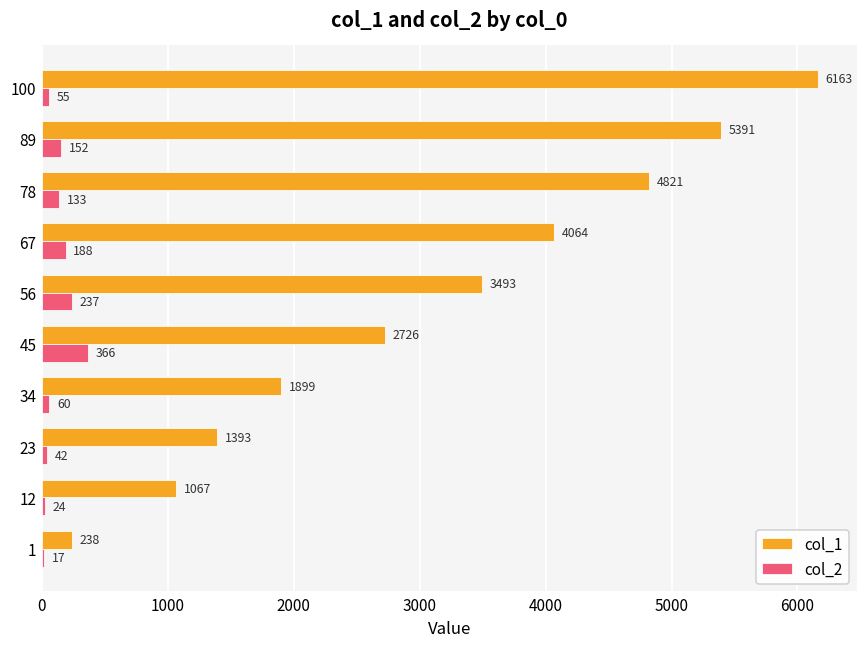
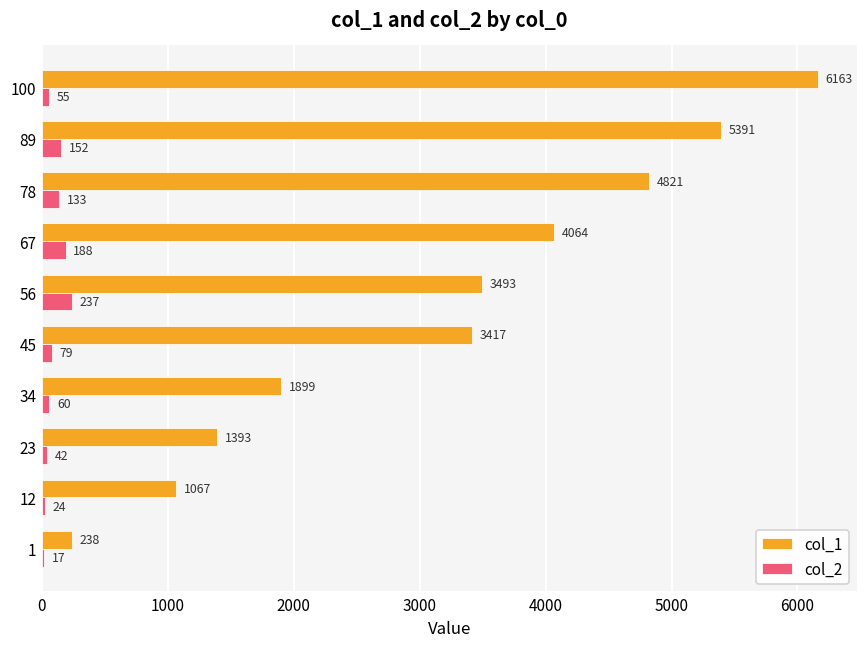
  {
    "col_1": {
      "100": 6163,
      "89": 5391,
      "78": 4821,
      "67": 4064,
      "56": 3493,
-     "45": 2726,
+     "45": 3417,
      "34": 1899,
      "23": 1393,
      "12": 1067,
      "1": 238
    },
    "col_2": {
      "100": 55,
      "89": 152,
      "78": 133,
      "67": 188,
      "56": 237,
-     "45": 366,
+     "45": 79,
      "34": 60,
      "23": 42,
      "12": 24,
      "1": 17
    }
  }
